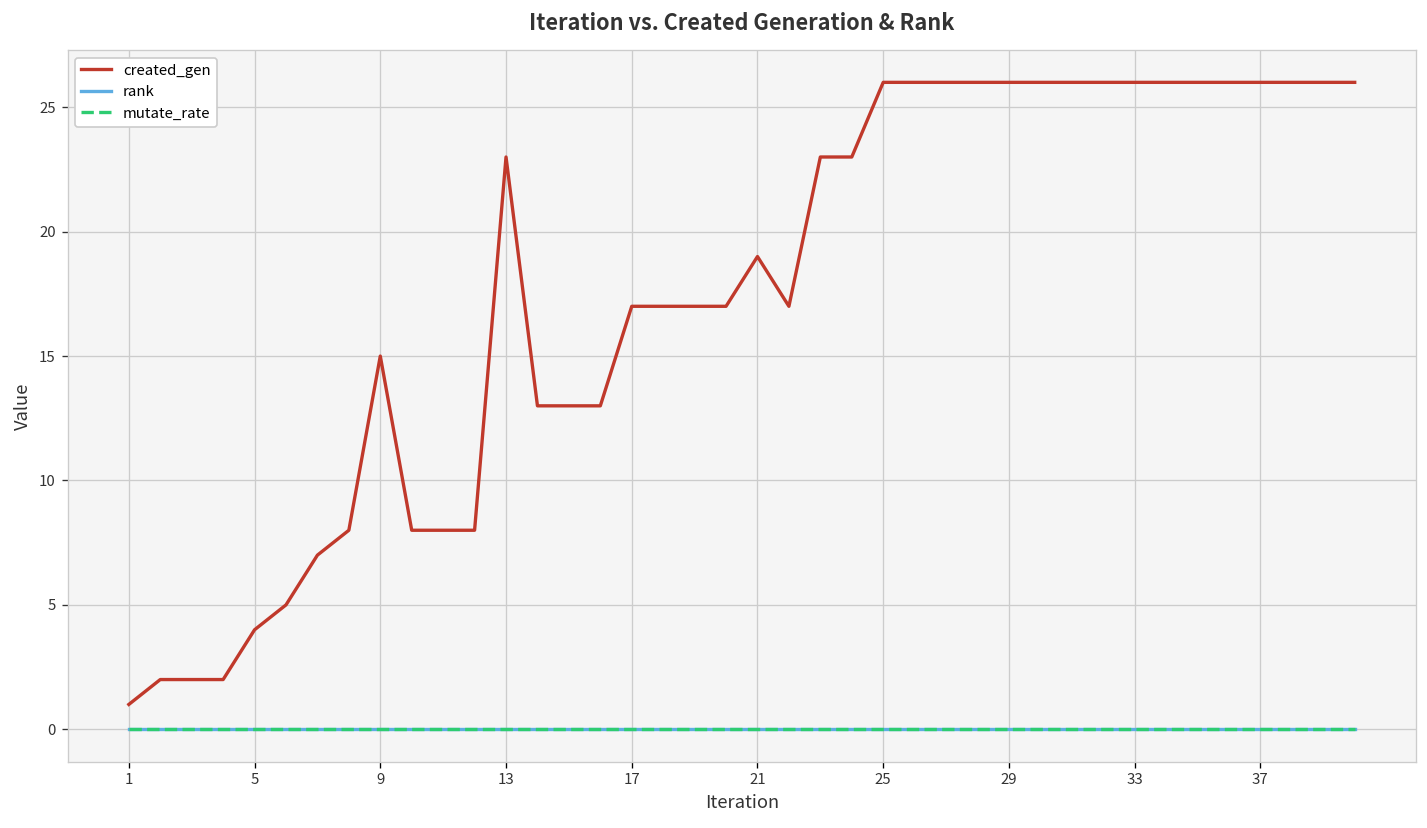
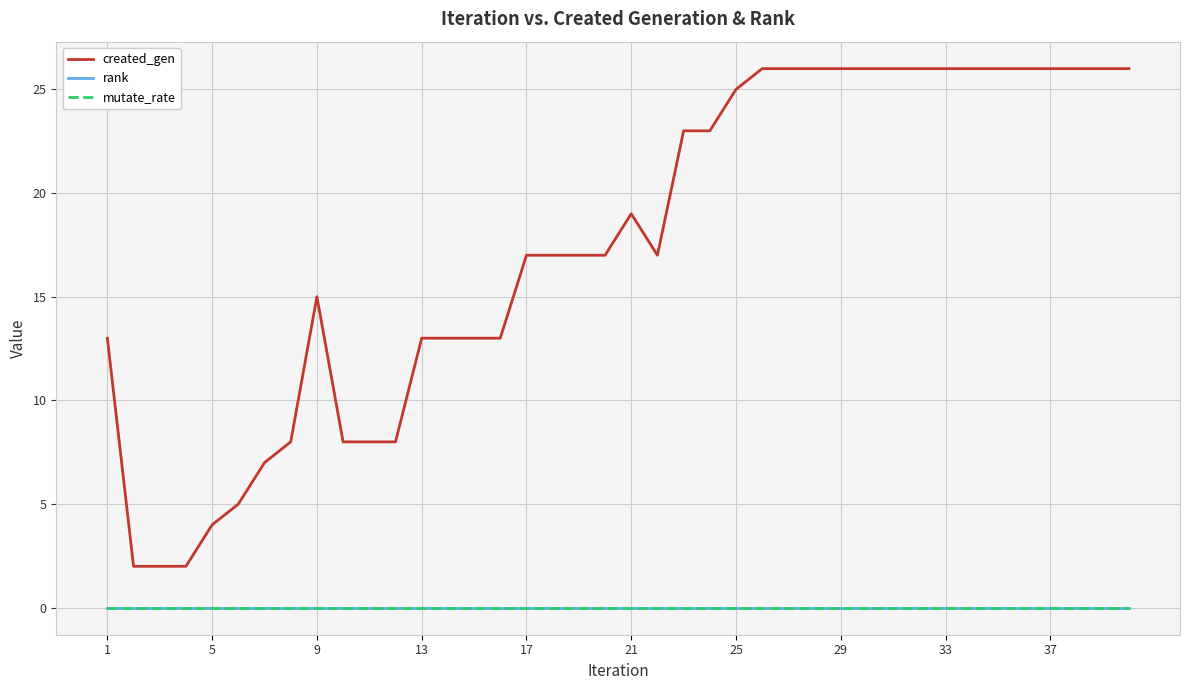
  {
    "created_gen": {
-     "1": 1,
+     "1": 13,
      "5": 4,
      "9": 15,
-     "13": 23,
+     "13": 13,
      "17": 17,
      "21": 19,
-     "25": 26,
+     "25": 25,
      "29": 26,
      "33": 26,
      "37": 26
    },
    "mutate_rate": {
      "1": 0,
      "5": 0,
      "9": 0,
      "13": 0,
      "17": 0,
      "21": 0,
      "25": 0,
      "29": 0,
      "33": 0,
      "37": 0
    }
  }
